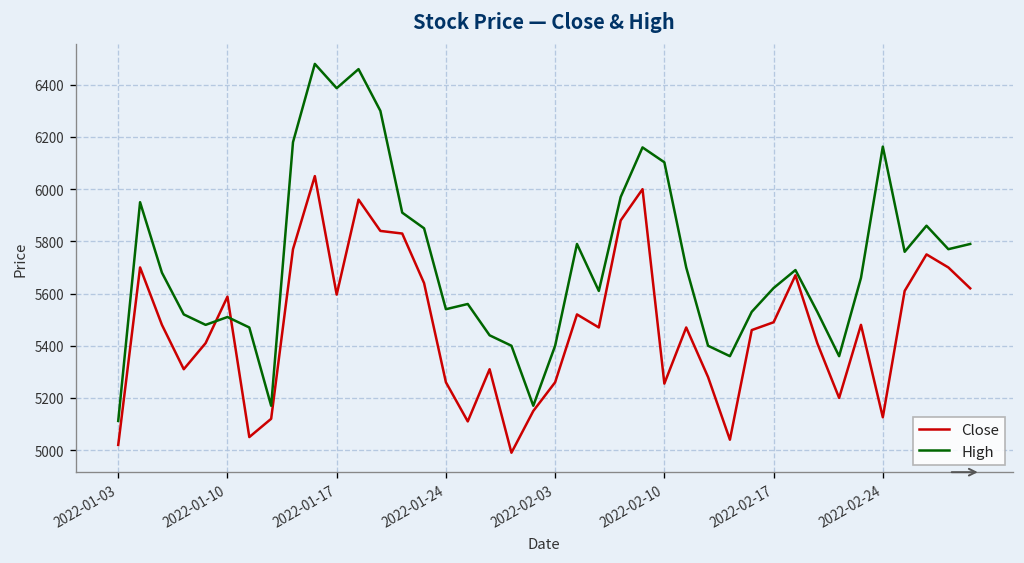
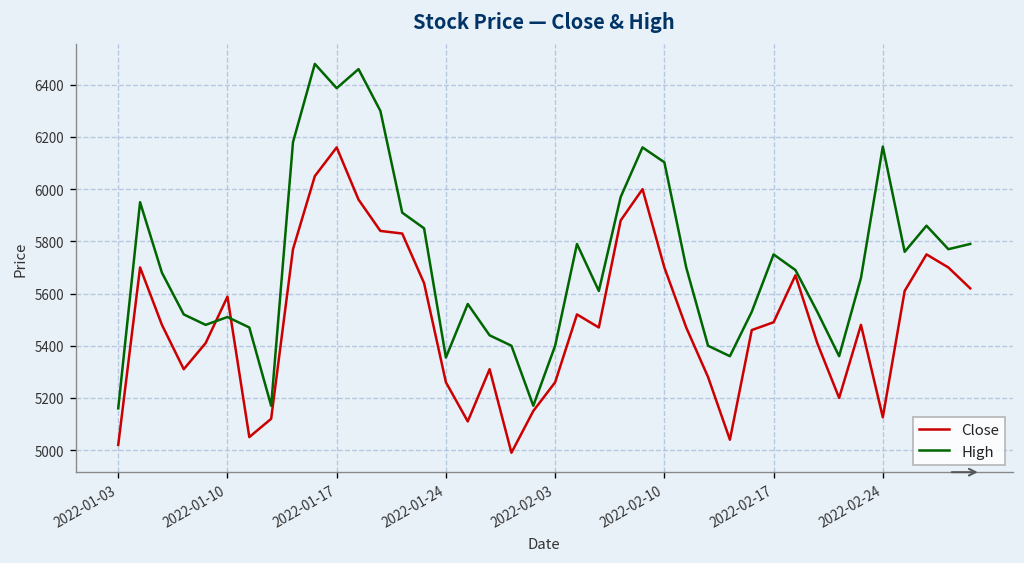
  {
    "Close": {
      "2022-01-03": 5020,
      "2022-01-10": 5590,
-     "2022-01-17": 5600,
+     "2022-01-17": 6160,
      "2022-01-24": 5260,
      "2022-02-03": 5260,
-     "2022-02-10": 5260,
+     "2022-02-10": 5700,
      "2022-02-17": 5490,
      "2022-02-24": 5130
    },
    "High": {
-     "2022-01-03": 5110,
+     "2022-01-03": 5160,
      "2022-01-10": 5510,
      "2022-01-17": 6390,
-     "2022-01-24": 5540,
+     "2022-01-24": 5360,
      "2022-02-03": 5400,
      "2022-02-10": 6100,
-     "2022-02-17": 5620,
+     "2022-02-17": 5750,
      "2022-02-24": 6160
    }
  }
